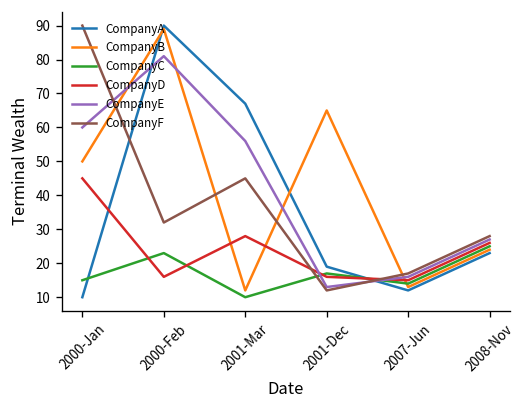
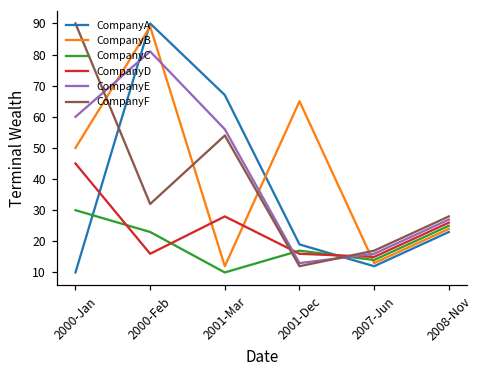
  {
    "CompanyA": {
      "2000-Jan": 10,
      "2000-Feb": 90,
      "2001-Mar": 67,
      "2001-Dec": 19,
      "2007-Jun": 12,
      "2008-Nov": 23
    },
    "CompanyB": {
      "2000-Jan": 50,
      "2000-Feb": 89,
      "2001-Mar": 12,
      "2001-Dec": 65,
      "2007-Jun": 13,
      "2008-Nov": 24
    },
    "CompanyC": {
-     "2000-Jan": 15,
+     "2000-Jan": 30,
      "2000-Feb": 23,
      "2001-Mar": 10,
      "2001-Dec": 17,
      "2007-Jun": 14,
      "2008-Nov": 25
    },
    "CompanyD": {
      "2000-Jan": 45,
      "2000-Feb": 16,
      "2001-Mar": 28,
      "2001-Dec": 16,
      "2007-Jun": 15,
      "2008-Nov": 26
    },
    "CompanyE": {
      "2000-Jan": 60,
      "2000-Feb": 81,
      "2001-Mar": 56,
      "2001-Dec": 13,
      "2007-Jun": 16,
      "2008-Nov": 27
    },
    "CompanyF": {
      "2000-Jan": 90,
      "2000-Feb": 32,
-     "2001-Mar": 45,
+     "2001-Mar": 54,
      "2001-Dec": 12,
      "2007-Jun": 17,
      "2008-Nov": 28
    }
  }
